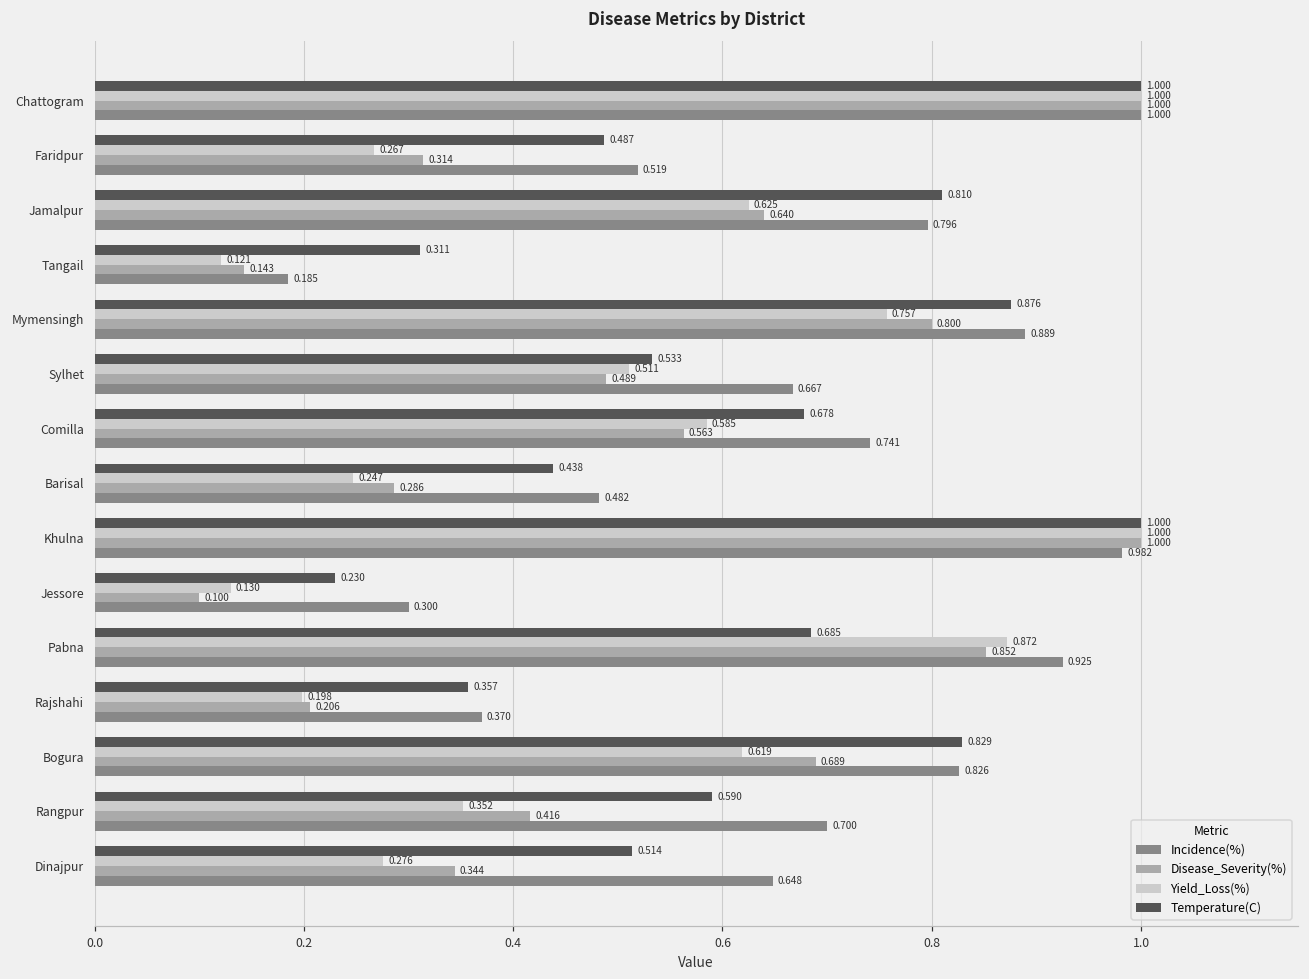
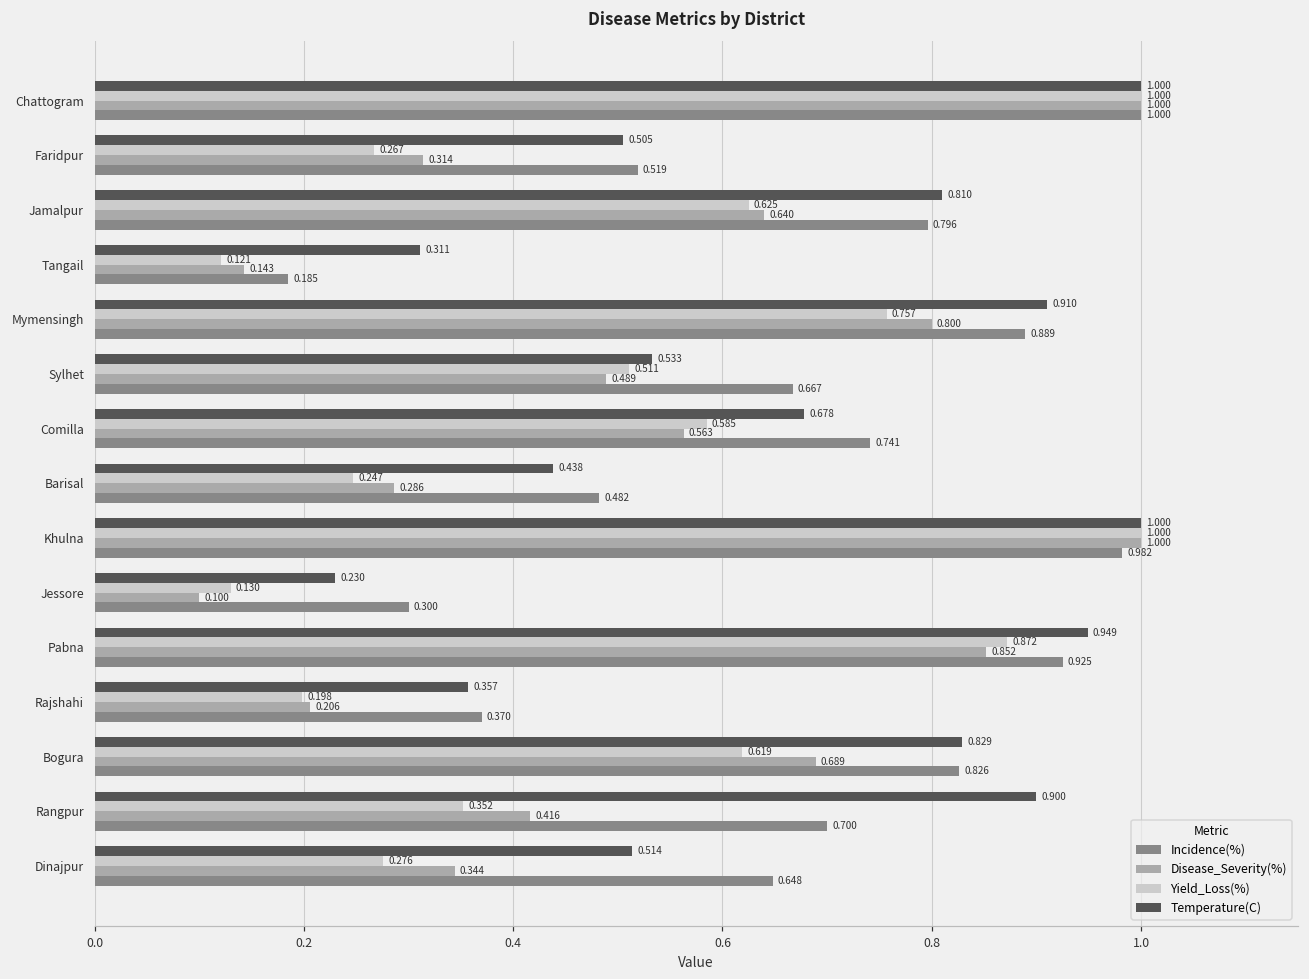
  {
    "Temperature(C)": {
      "Chattogram": 1.000,
-     "Faridpur": 0.487,
+     "Faridpur": 0.505,
      "Jamalpur": 0.810,
      "Tangail": 0.311,
-     "Mymensingh": 0.876,
+     "Mymensingh": 0.910,
      "Sylhet": 0.533,
      "Comilla": 0.678,
      "Barisal": 0.438,
      "Khulna": 1.000,
      "Jessore": 0.230,
-     "Pabna": 0.685,
+     "Pabna": 0.949,
      "Rajshahi": 0.357,
      "Bogura": 0.829,
-     "Rangpur": 0.590,
+     "Rangpur": 0.900,
      "Dinajpur": 0.514
    }
  }
